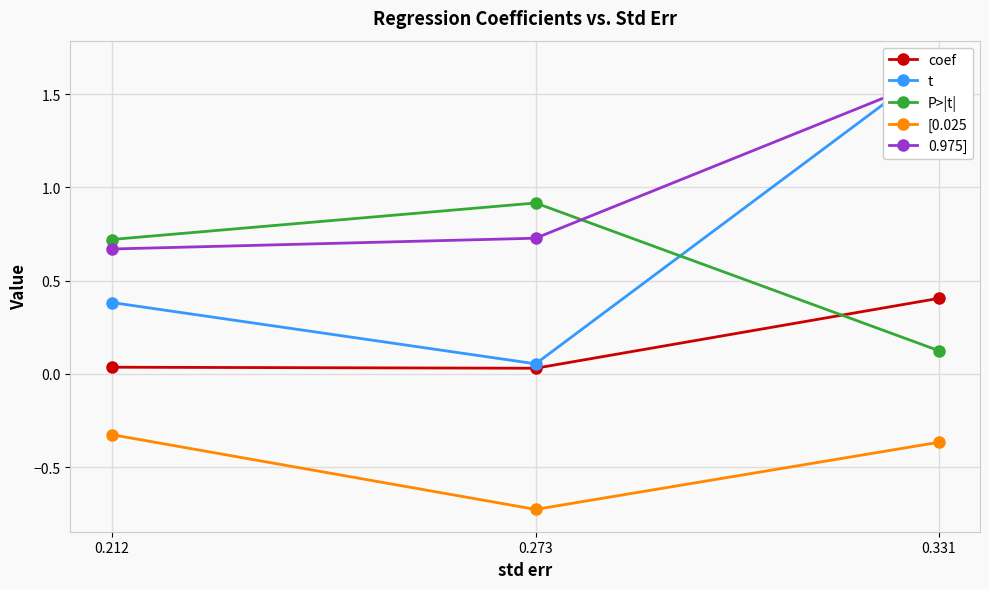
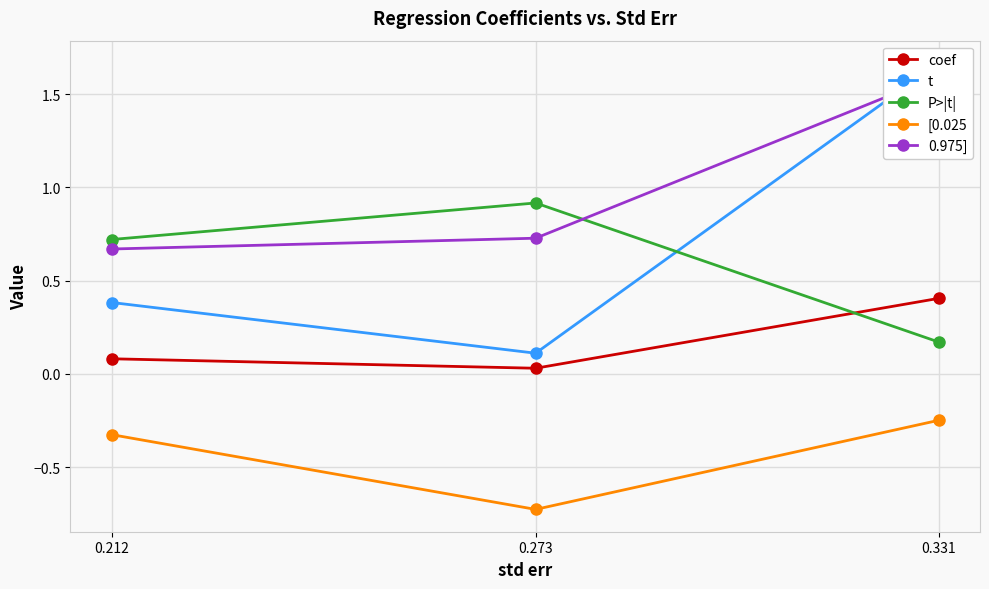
  {
    "coef": {
-     "0.212": 0.04,
+     "0.212": 0.08,
      "0.273": 0.03,
      "0.331": 0.41
    },
    "t": {
      "0.212": 0.38,
-     "0.273": 0.05
+     "0.273": 0.11
    },
    "P>|t|": {
      "0.212": 0.72,
      "0.273": 0.92,
-     "0.331": 0.13
+     "0.331": 0.17
    },
    "[0.025": {
      "0.212": -0.33,
      "0.273": -0.73,
-     "0.331": -0.37
+     "0.331": -0.25
    },
    "0.975]": {
      "0.212": 0.67,
      "0.273": 0.73
    }
  }
